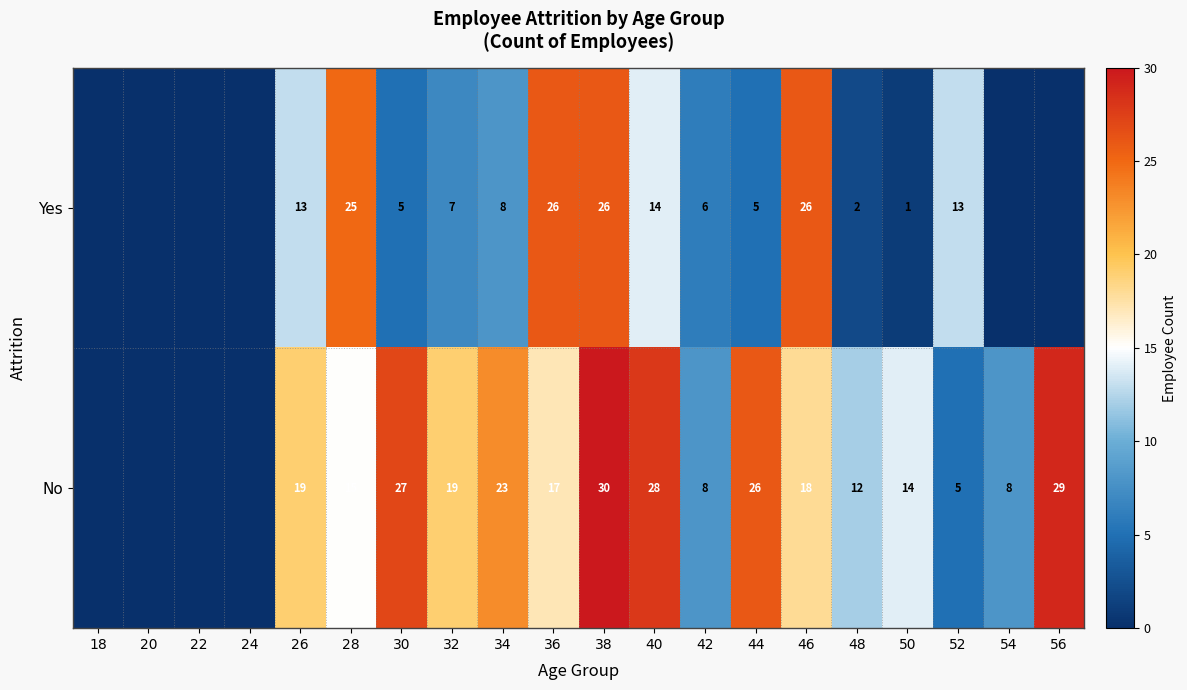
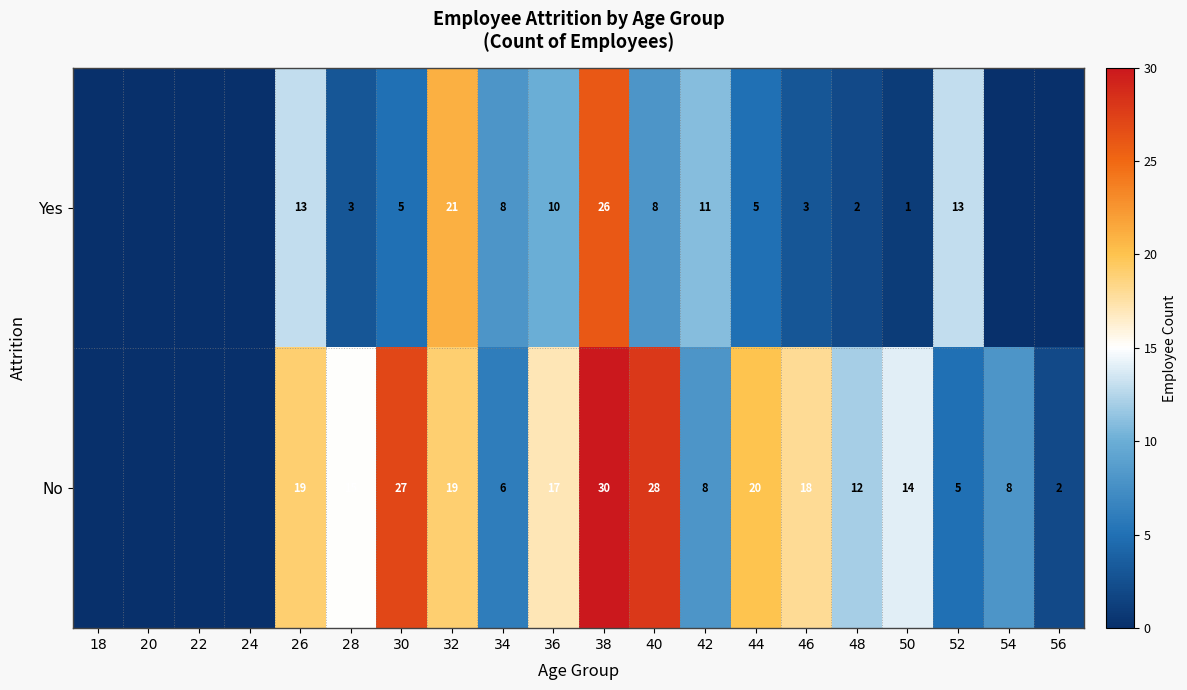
  {
    "Yes": {
      "26": 13,
-     "28": 25,
+     "28": 3,
      "30": 5,
-     "32": 7,
+     "32": 21,
      "34": 8,
-     "36": 26,
+     "36": 10,
      "38": 26,
-     "40": 14,
-     "42": 6,
+     "40": 8,
+     "42": 11,
      "44": 5,
-     "46": 26,
+     "46": 3,
      "48": 2,
      "50": 1,
      "52": 13
    },
    "No": {
      "26": 19,
      "30": 27,
      "32": 19,
-     "34": 23,
+     "34": 6,
      "36": 17,
      "38": 30,
      "40": 28,
      "42": 8,
-     "44": 26,
+     "44": 20,
      "46": 18,
      "48": 12,
      "50": 14,
      "52": 5,
      "54": 8,
-     "56": 29
+     "56": 2
    }
  }
